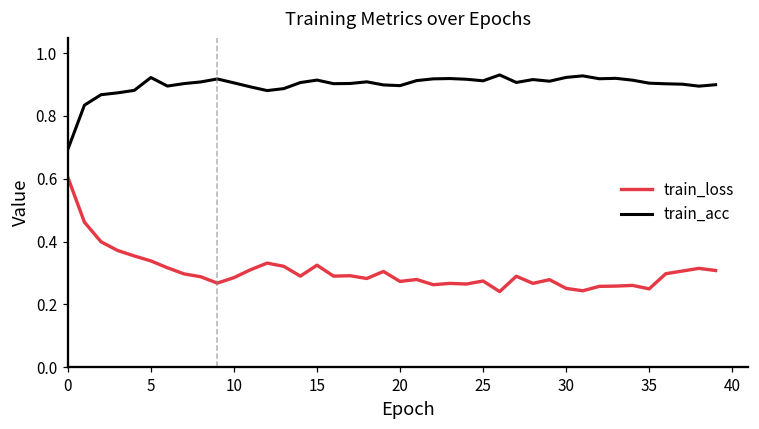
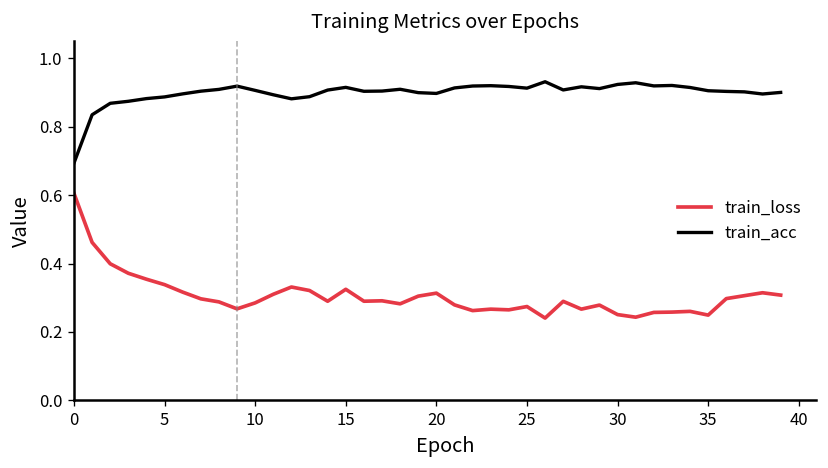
  {
    "train_loss": {
      "0": 0.60,
      "5": 0.34,
      "10": 0.29,
      "15": 0.32,
-     "20": 0.27,
+     "20": 0.31,
      "25": 0.27,
      "30": 0.25,
      "35": 0.25
    },
    "train_acc": {
      "0": 0.69,
-     "5": 0.92,
+     "5": 0.89,
      "10": 0.91,
      "15": 0.91,
      "20": 0.90,
      "25": 0.91,
      "30": 0.92,
      "35": 0.90
    }
  }
